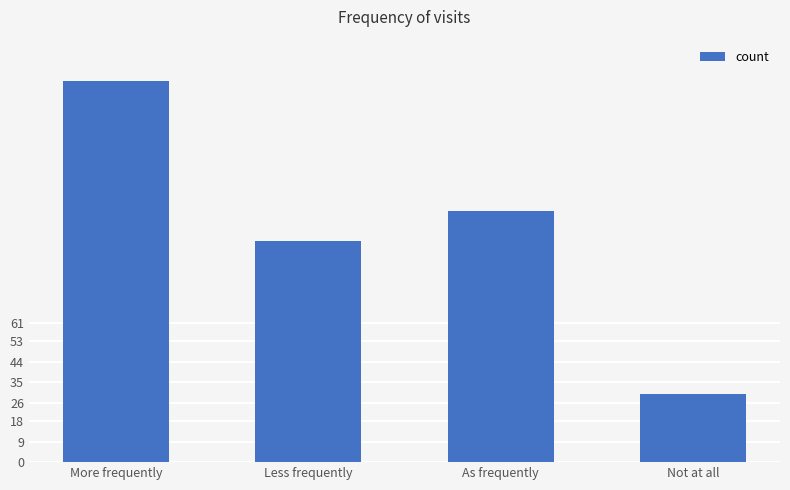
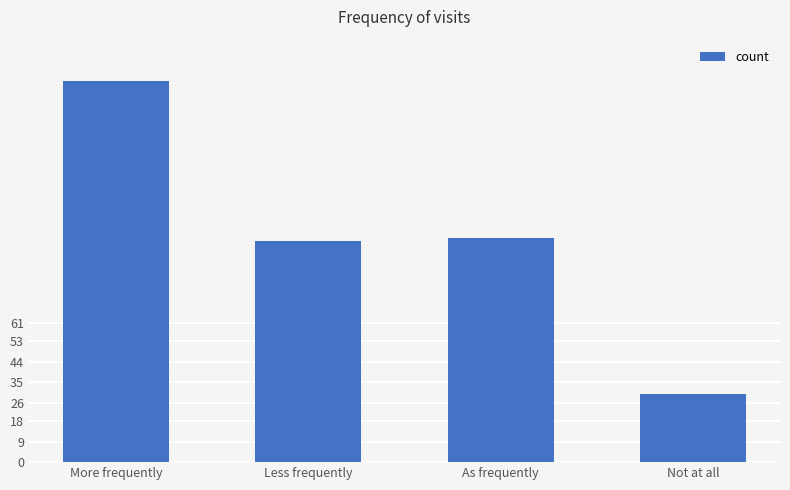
  {
    "More frequently": 167,
    "Less frequently": 97,
-   "As frequently": 110,
+   "As frequently": 98,
    "Not at all": 30
  }
